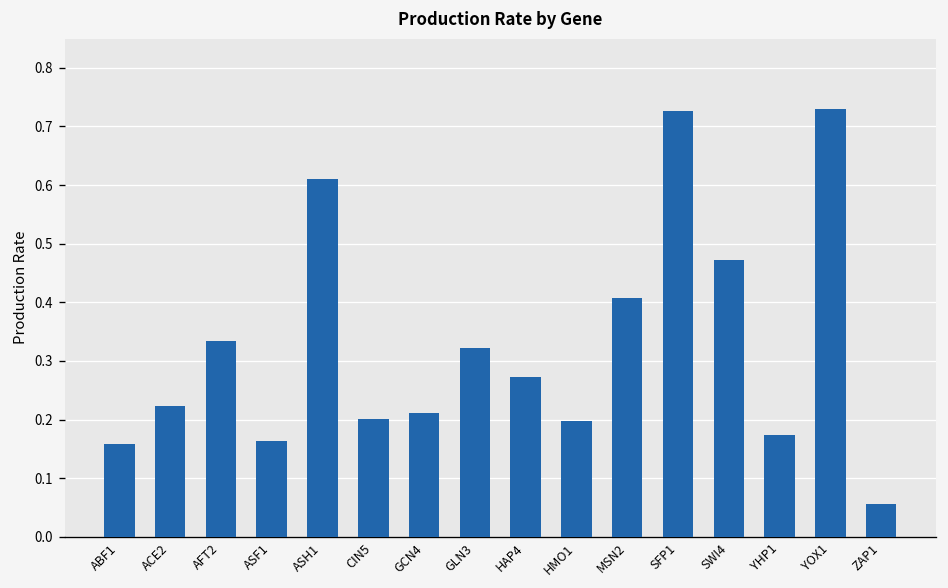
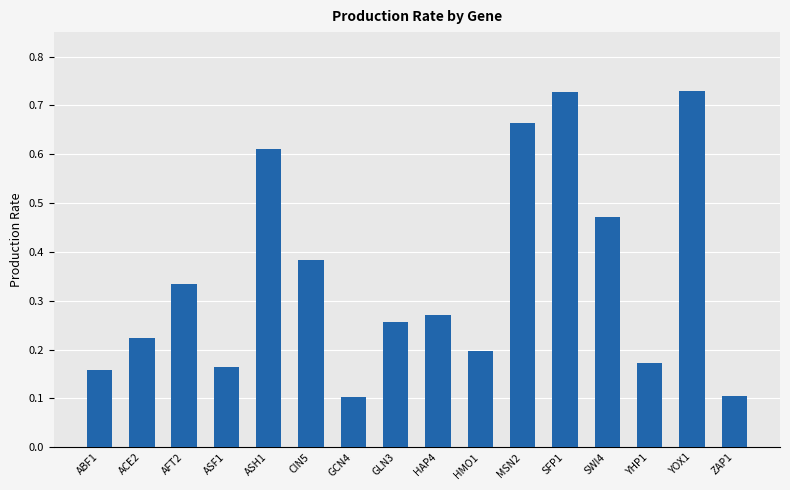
  {
    "ABF1": 0.16,
    "ACE2": 0.22,
    "AFT2": 0.33,
    "ASF1": 0.16,
    "ASH1": 0.61,
-   "CIN5": 0.20,
-   "GCN4": 0.21,
-   "GLN3": 0.32,
+   "CIN5": 0.38,
+   "GCN4": 0.10,
+   "GLN3": 0.26,
    "HAP4": 0.27,
    "HMO1": 0.20,
-   "MSN2": 0.41,
+   "MSN2": 0.66,
    "SFP1": 0.73,
    "SWI4": 0.47,
    "YHP1": 0.17,
    "YOX1": 0.73,
-   "ZAP1": 0.06
+   "ZAP1": 0.10
  }
